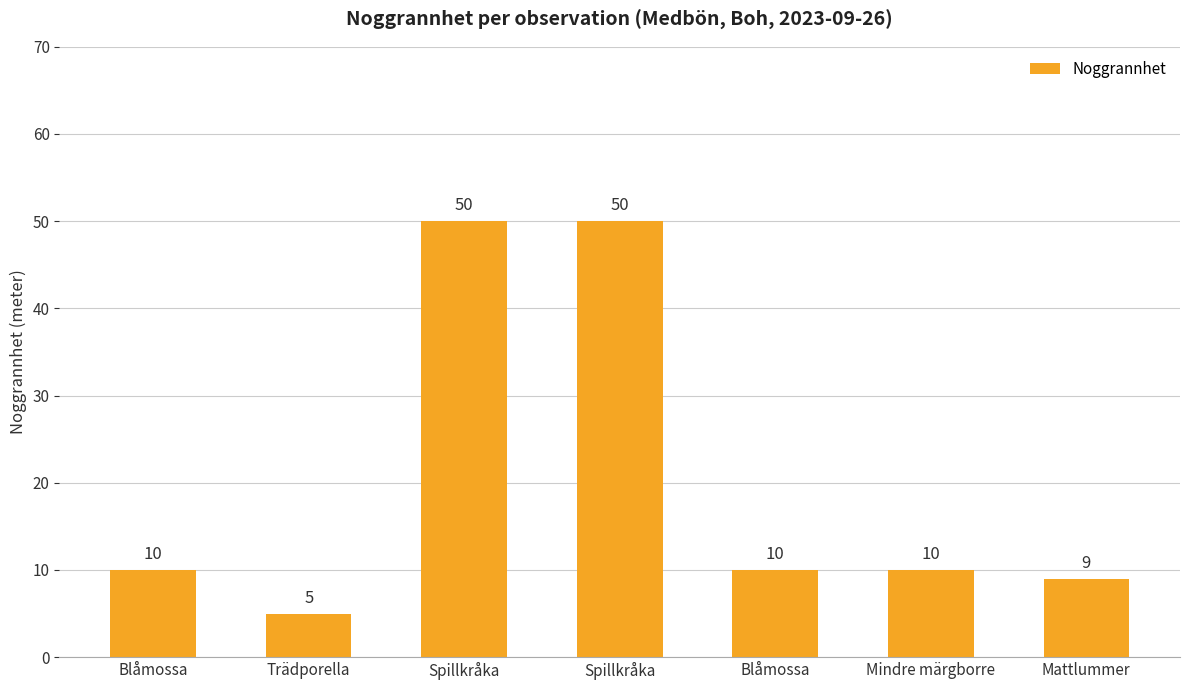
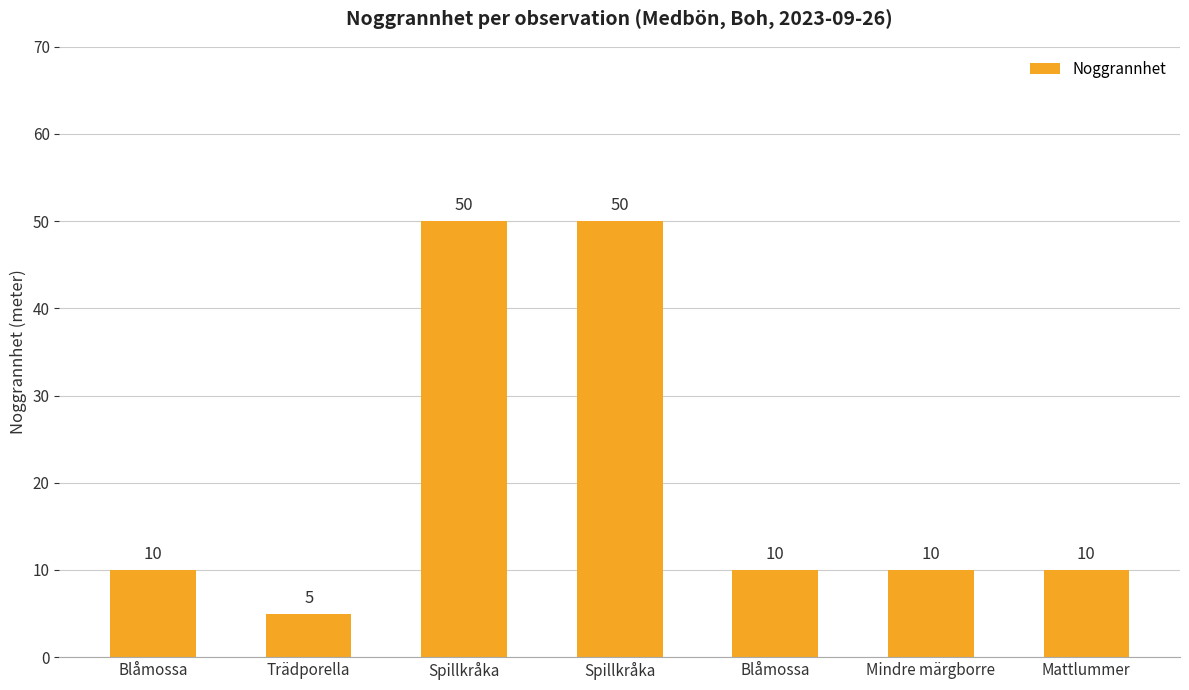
  {
    "Trädporella": 5,
    "Mindre märgborre": 10,
-   "Mattlummer": 9
+   "Mattlummer": 10
  }
